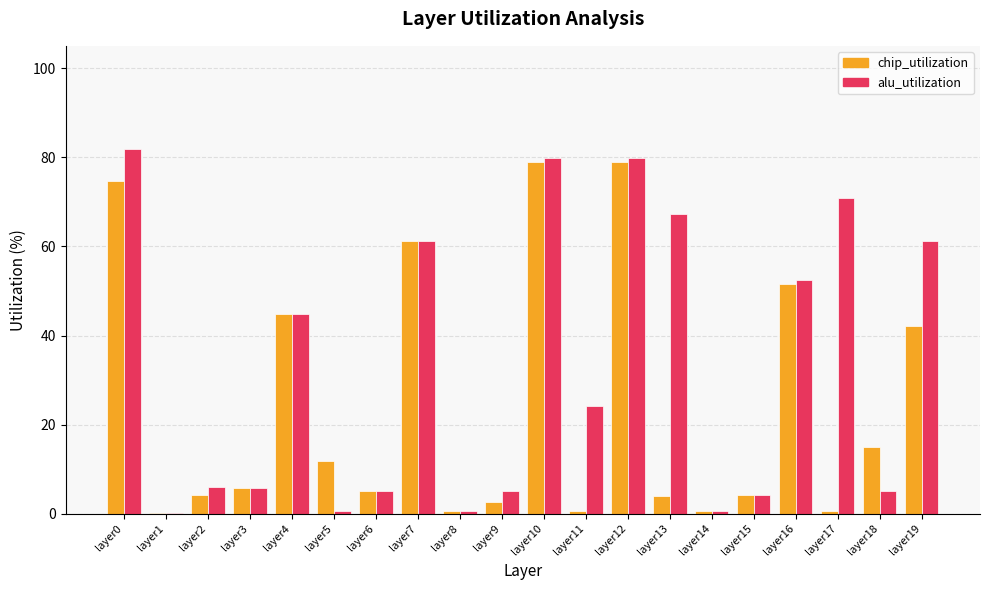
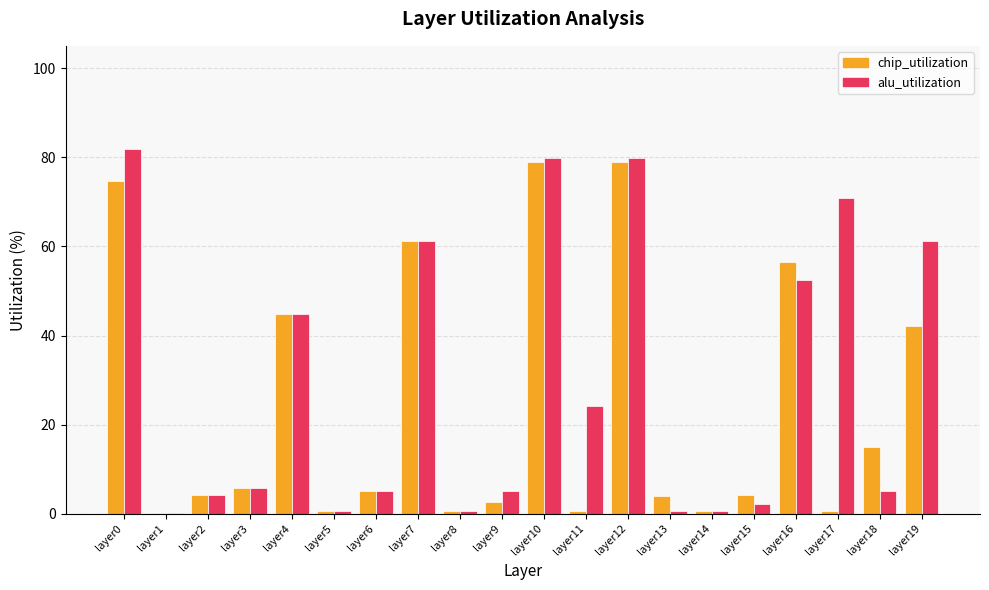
  {
    "chip_utilization": {
      "layer0": 75,
      "layer2": 4,
      "layer3": 6,
      "layer4": 45,
-     "layer5": 12,
+     "layer5": 1,
      "layer6": 5,
      "layer7": 61,
      "layer8": 1,
      "layer9": 3,
      "layer10": 79,
      "layer12": 79,
      "layer13": 4,
      "layer15": 4,
-     "layer16": 51,
+     "layer16": 56,
      "layer17": 1,
      "layer18": 15,
      "layer19": 42
    },
    "alu_utilization": {
      "layer0": 82,
-     "layer2": 6,
+     "layer2": 4,
      "layer3": 6,
      "layer4": 45,
      "layer5": 1,
      "layer6": 5,
      "layer7": 61,
      "layer8": 1,
      "layer9": 5,
      "layer10": 80,
      "layer11": 24,
      "layer12": 80,
-     "layer13": 67,
-     "layer15": 4,
+     "layer13": 1,
+     "layer15": 2,
      "layer16": 53,
      "layer17": 71,
      "layer18": 5,
      "layer19": 61
    }
  }
